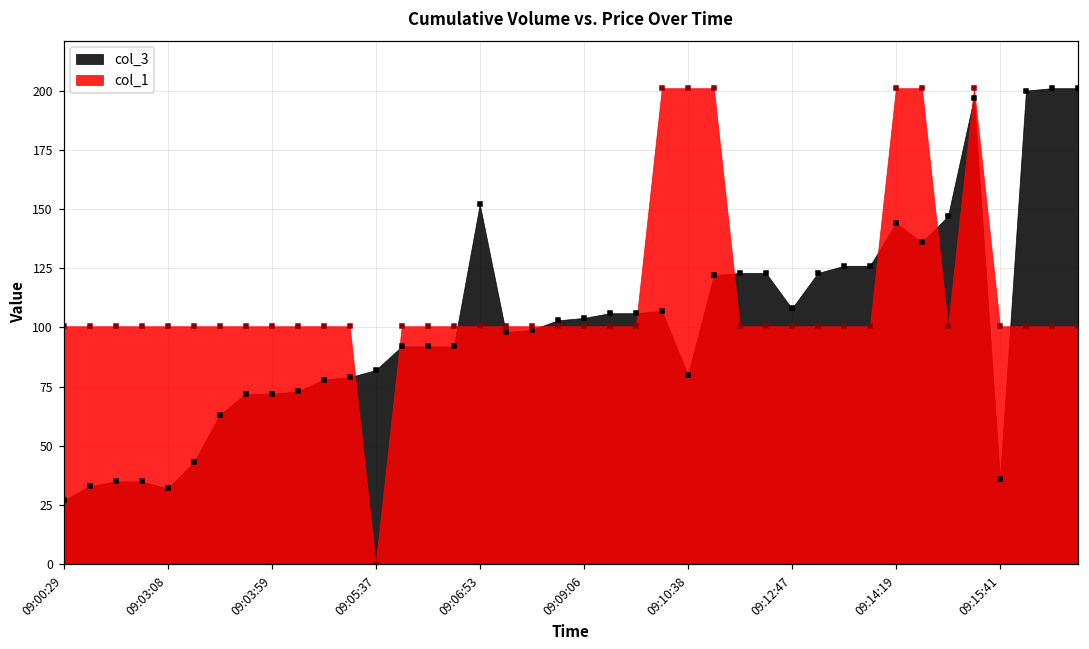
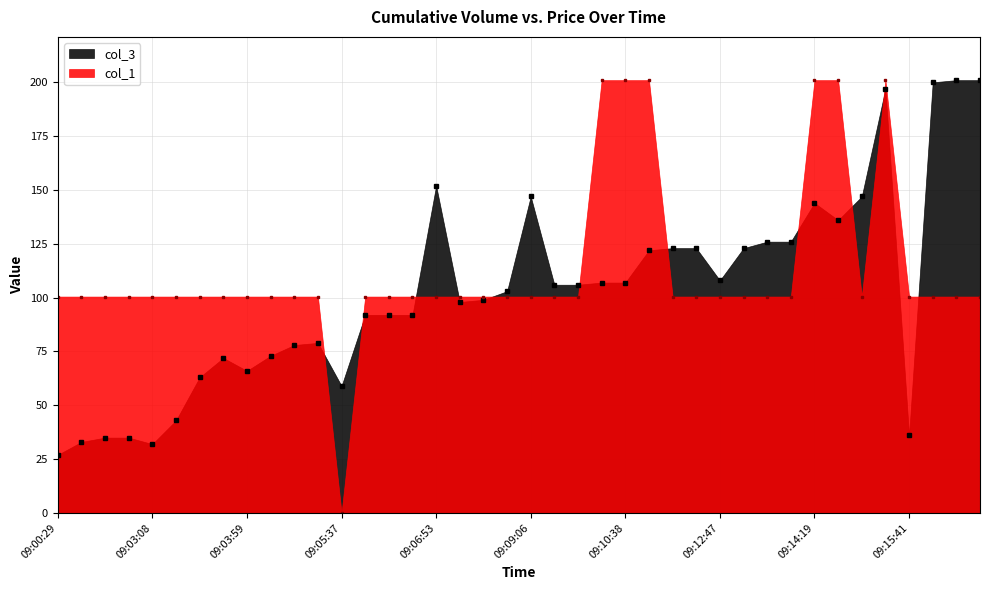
  {
    "col_3": {
      "09:00:29": 27,
      "09:03:08": 32,
-     "09:03:59": 72,
-     "09:05:37": 82,
+     "09:03:59": 66,
+     "09:05:37": 59,
      "09:06:53": 152,
-     "09:09:06": 104,
-     "09:10:38": 80,
+     "09:09:06": 147,
+     "09:10:38": 107,
      "09:12:47": 108,
      "09:14:19": 144,
      "09:15:41": 36
    },
    "col_1": {
      "09:00:29": 100,
      "09:03:08": 100,
      "09:03:59": 100,
      "09:05:37": 0,
      "09:06:53": 100,
      "09:09:06": 100,
      "09:10:38": 201,
      "09:12:47": 100,
      "09:14:19": 201,
      "09:15:41": 100
    }
  }
